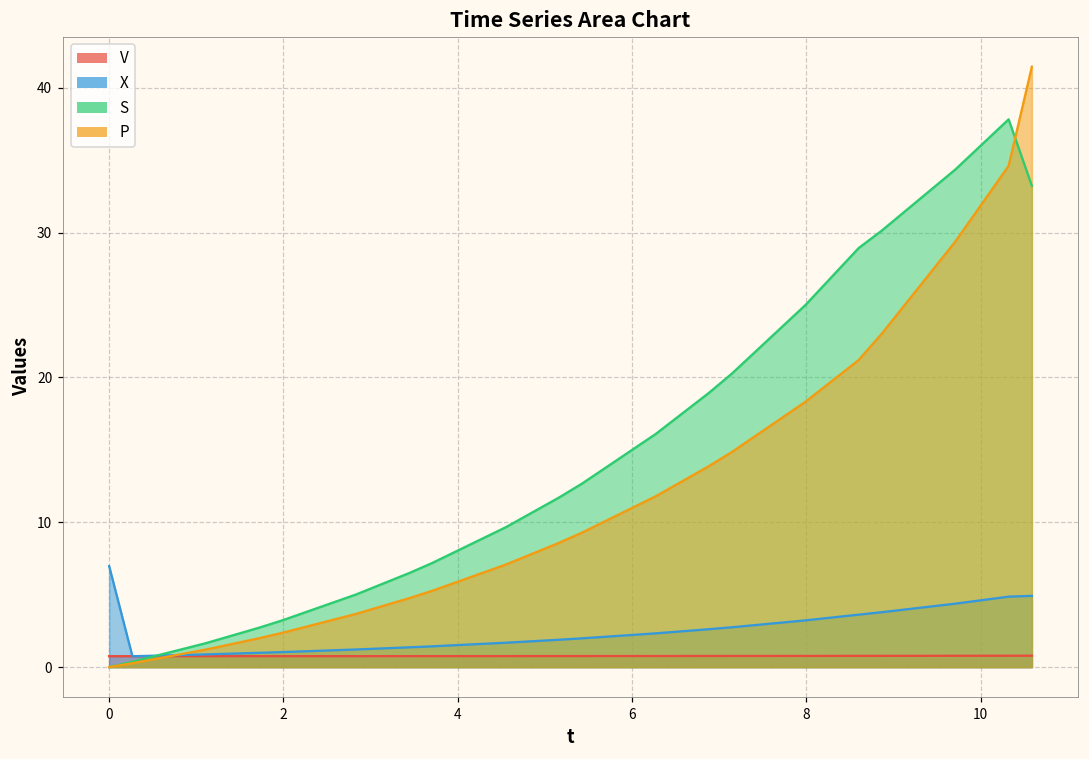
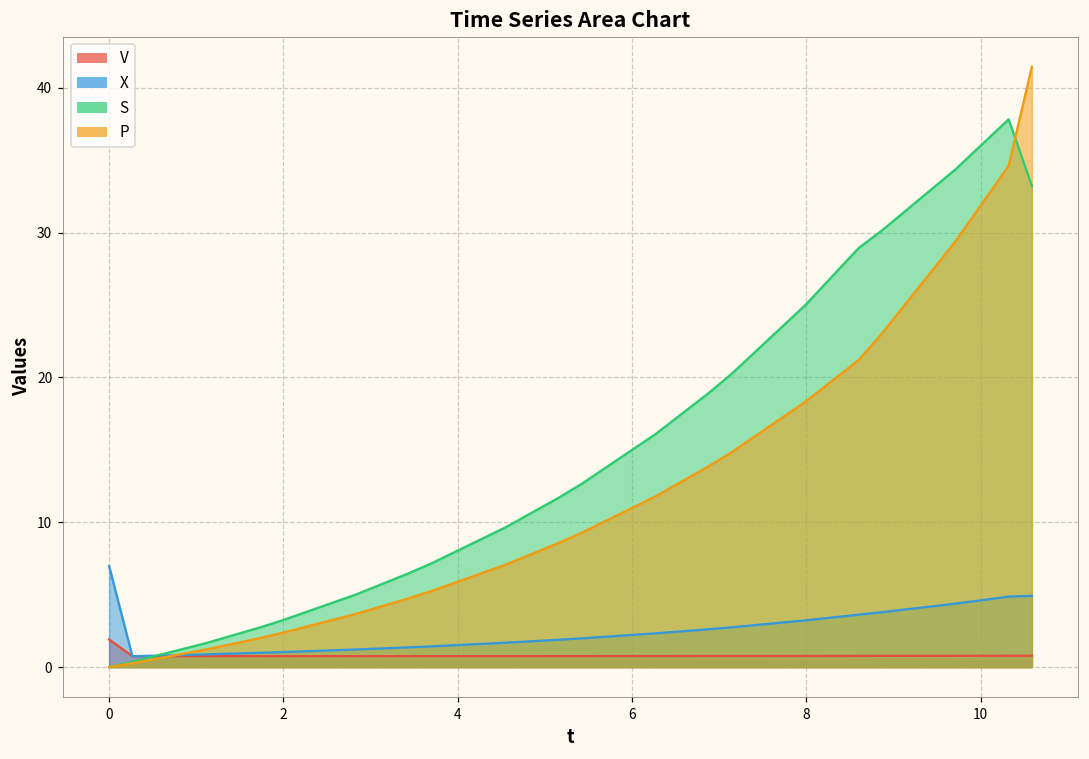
  {
    "V": {
-     "0": 0.8
+     "0": 1.9
    },
    "X": {
      "0": 7.0
    }
  }
